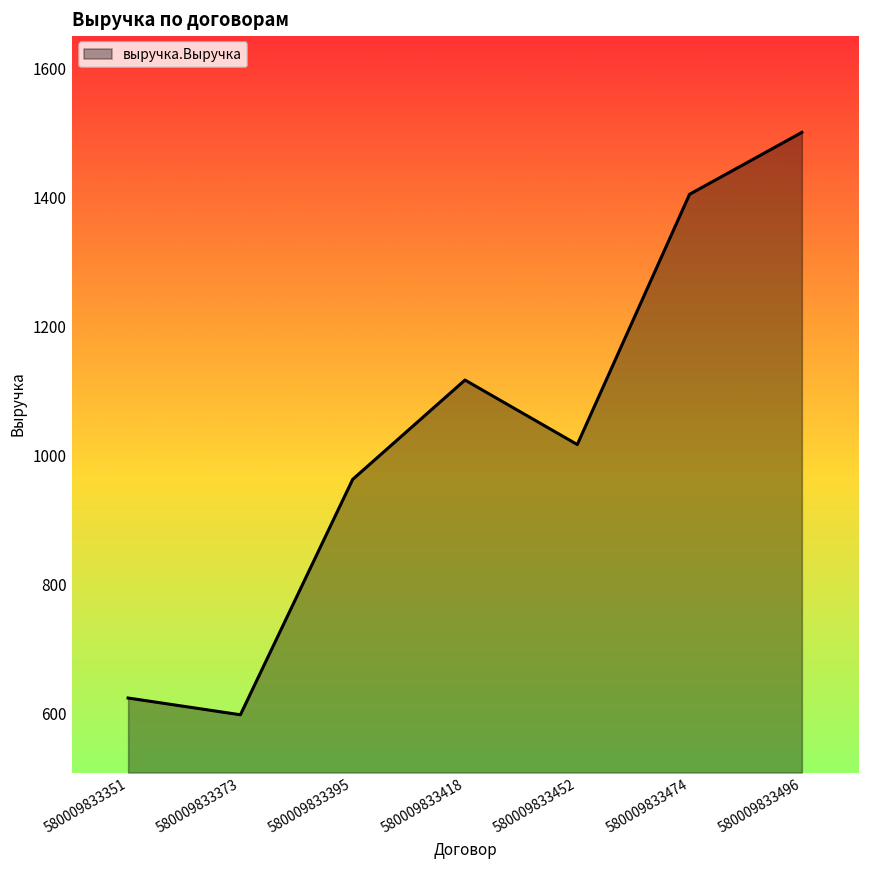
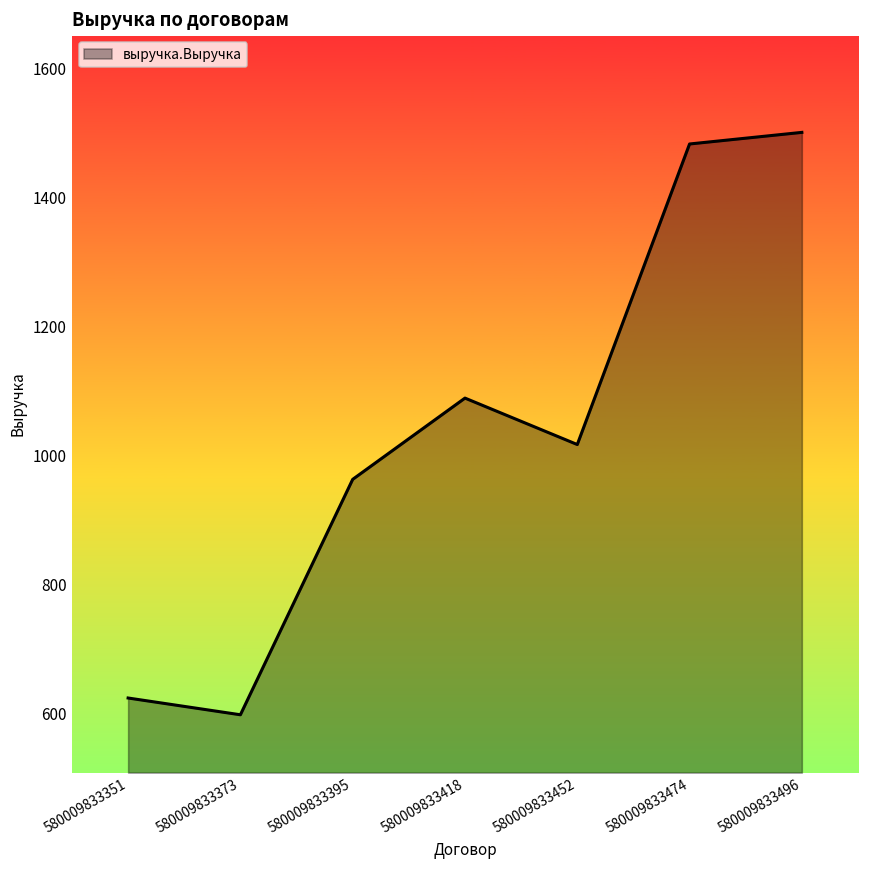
  {
    "580009833351": 620,
    "580009833373": 600,
    "580009833395": 960,
-   "580009833418": 1120,
+   "580009833418": 1090,
    "580009833452": 1020,
-   "580009833474": 1410,
+   "580009833474": 1480,
    "580009833496": 1500
  }
